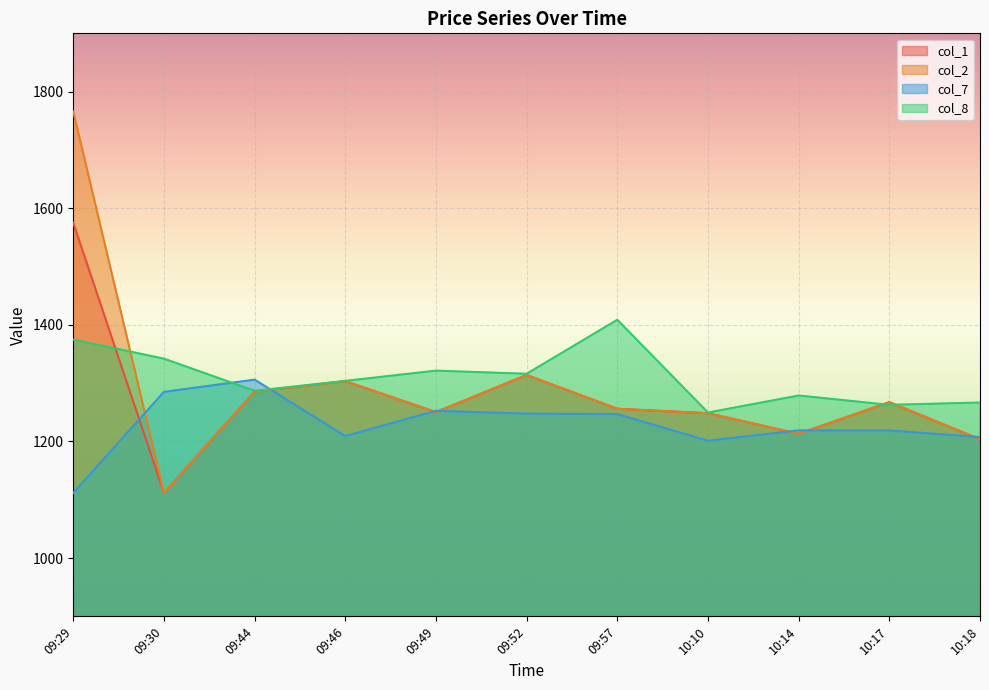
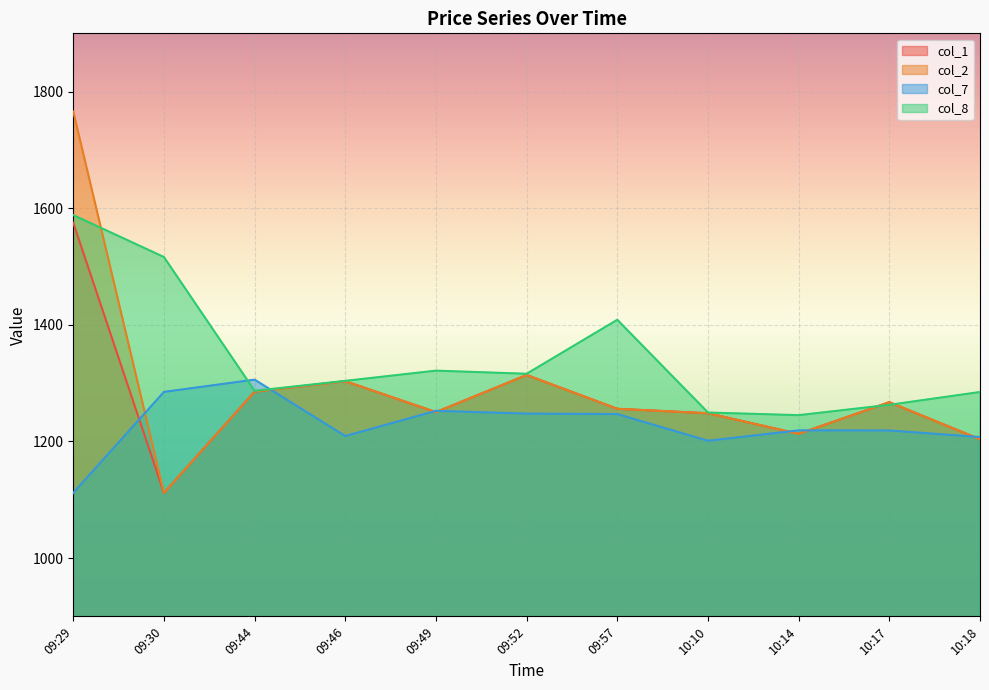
  {
    "col_7": {
      "09:29": 1110,
      "09:30": 1290,
      "09:44": 1310,
      "09:46": 1210,
      "09:52": 1250,
      "09:57": 1250,
      "10:10": 1200,
      "10:14": 1220,
      "10:17": 1220
    },
    "col_8": {
-     "09:29": 1370,
-     "09:30": 1340,
+     "09:29": 1590,
+     "09:30": 1520,
      "09:49": 1320,
      "09:57": 1410,
-     "10:14": 1280,
+     "10:14": 1250,
      "10:17": 1260,
-     "10:18": 1270
+     "10:18": 1280
    }
  }
